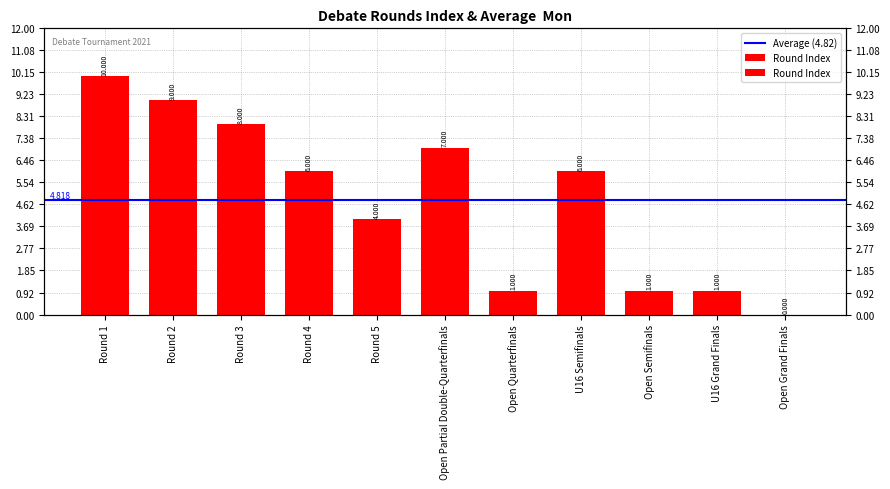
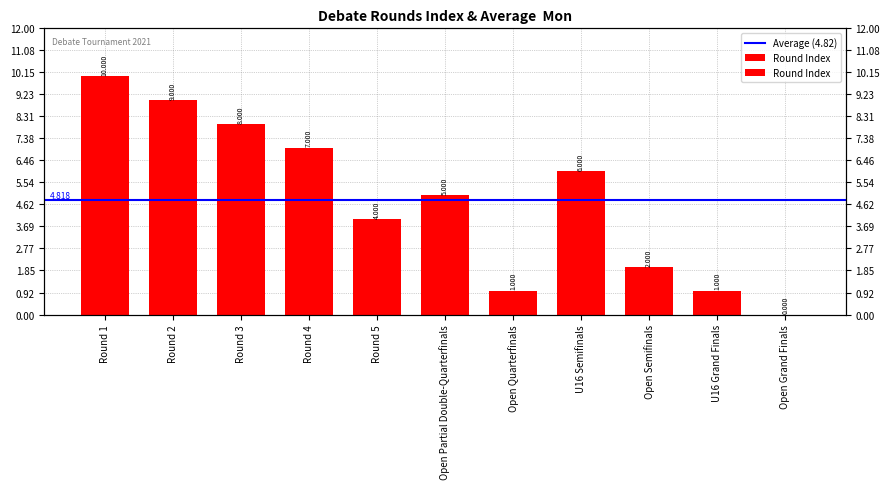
  {
    "Round 1": 10.000,
    "Round 2": 9.000,
    "Round 3": 8.000,
-   "Round 4": 6.000,
+   "Round 4": 7.000,
    "Round 5": 4.000,
-   "Open Partial Double-Quarterfinals": 7.000,
+   "Open Partial Double-Quarterfinals": 5.000,
    "Open Quarterfinals": 1.000,
    "U16 Semifinals": 6.000,
-   "Open Semifinals": 1.000,
+   "Open Semifinals": 2.000,
    "U16 Grand Finals": 1.000,
    "Open Grand Finals": 0.000
  }
